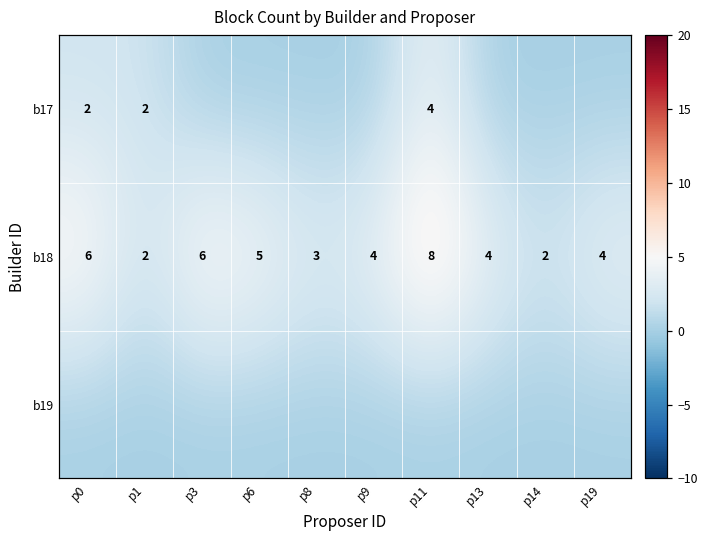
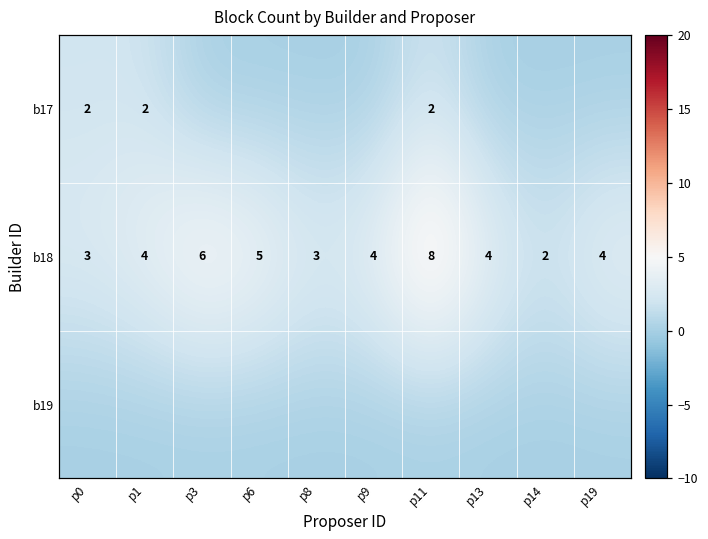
  {
    "b17": {
      "p0": 2,
      "p1": 2,
-     "p11": 4
+     "p11": 2
    },
    "b18": {
-     "p0": 6,
-     "p1": 2,
+     "p0": 3,
+     "p1": 4,
      "p3": 6,
      "p6": 5,
      "p8": 3,
      "p9": 4,
      "p11": 8,
      "p13": 4,
      "p14": 2,
      "p19": 4
    }
  }
